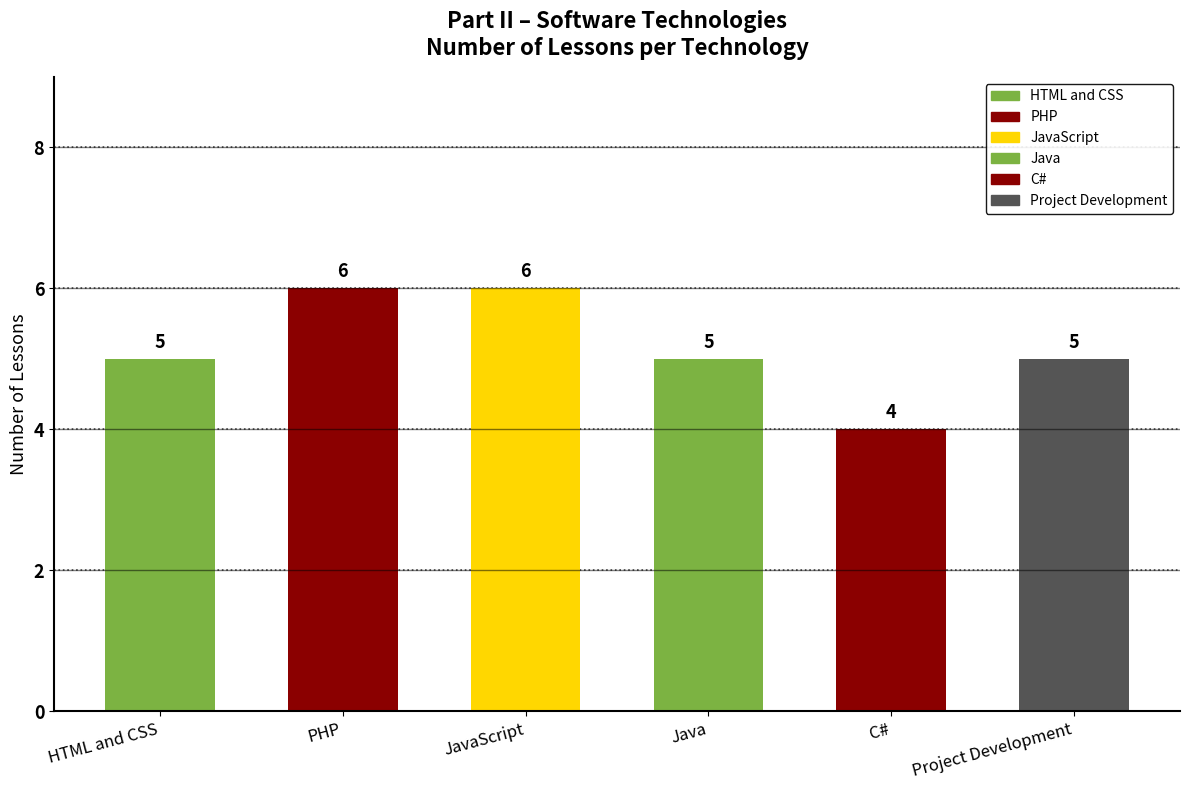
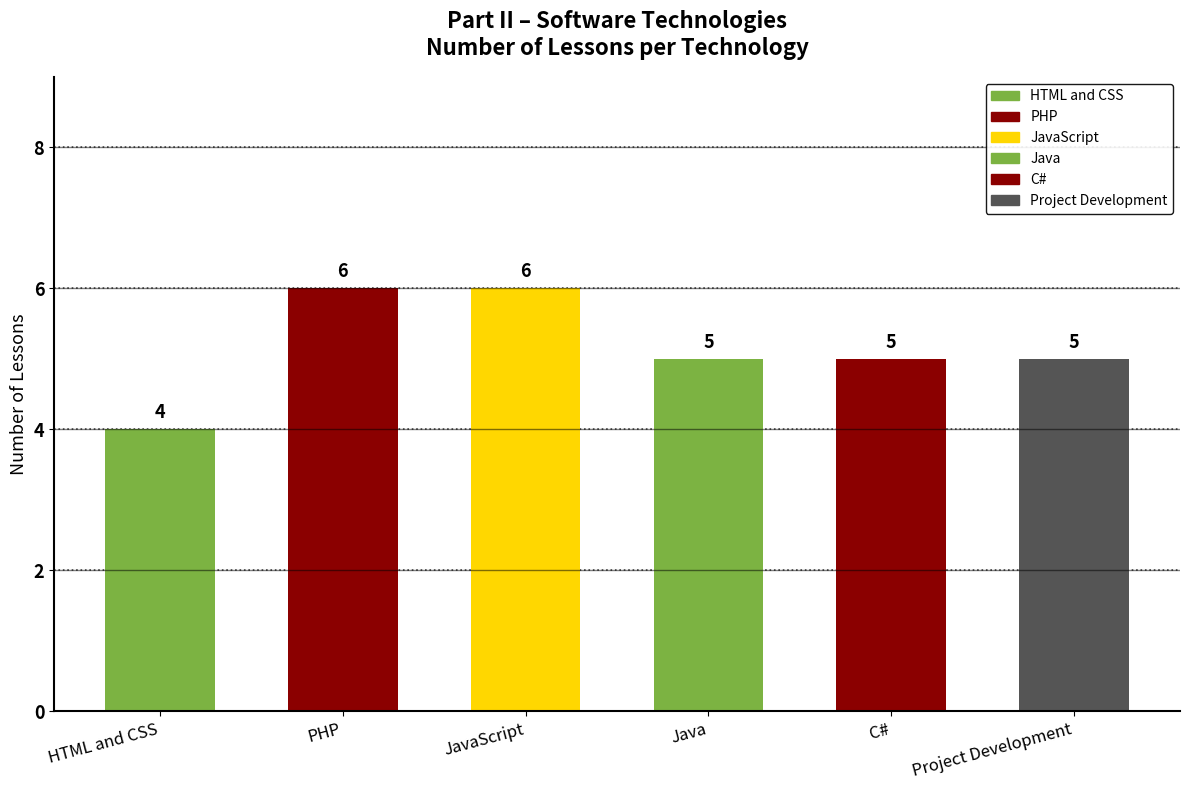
  {
-   "HTML and CSS": 5,
+   "HTML and CSS": 4,
    "PHP": 6,
    "JavaScript": 6,
    "Java": 5,
-   "C#": 4,
+   "C#": 5,
    "Project Development": 5
  }
